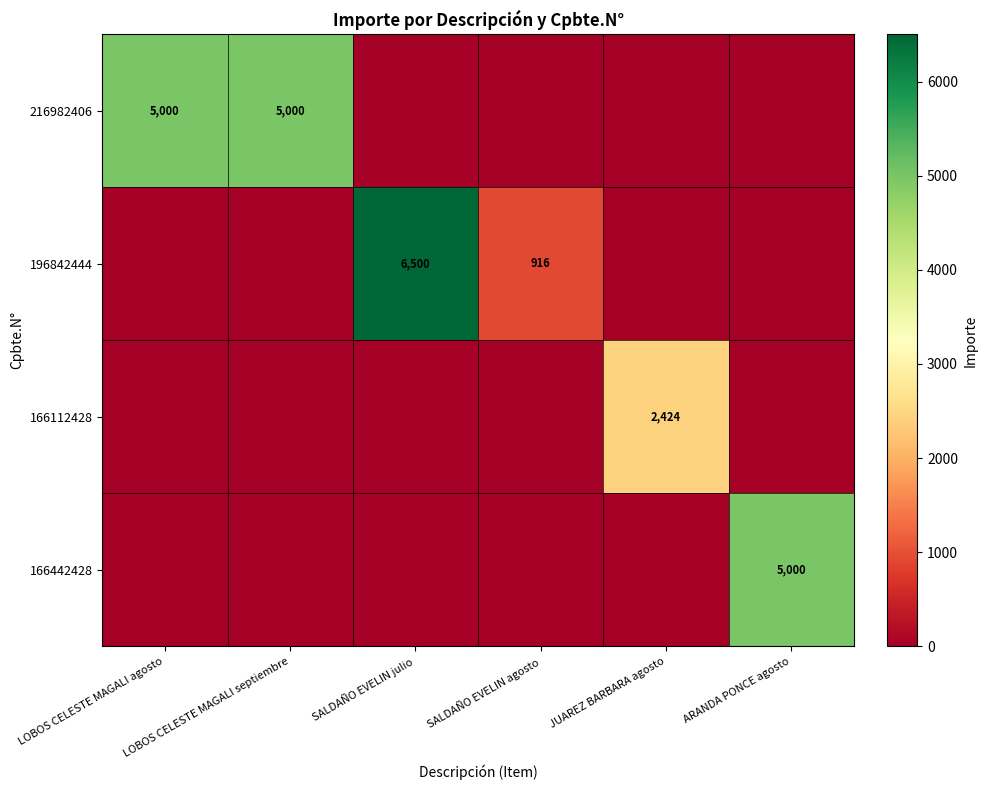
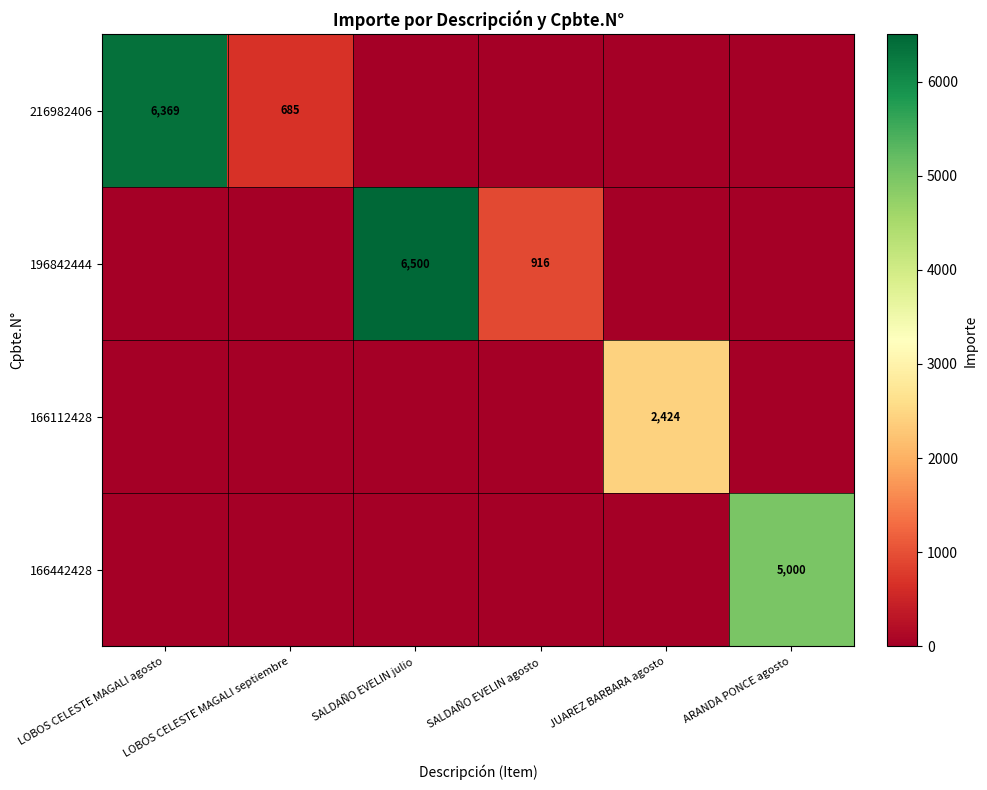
  {
    "216982406": {
-     "LOBOS CELESTE MAGALI agosto": "5,000",
-     "LOBOS CELESTE MAGALI septiembre": "5,000"
+     "LOBOS CELESTE MAGALI agosto": "6,369",
+     "LOBOS CELESTE MAGALI septiembre": "685"
    },
    "196842444": {
      "SALDAÑO EVELIN julio": "6,500",
      "SALDAÑO EVELIN agosto": "916"
    },
    "166112428": {
      "JUAREZ BARBARA agosto": "2,424"
    },
    "166442428": {
      "ARANDA PONCE agosto": "5,000"
    }
  }
